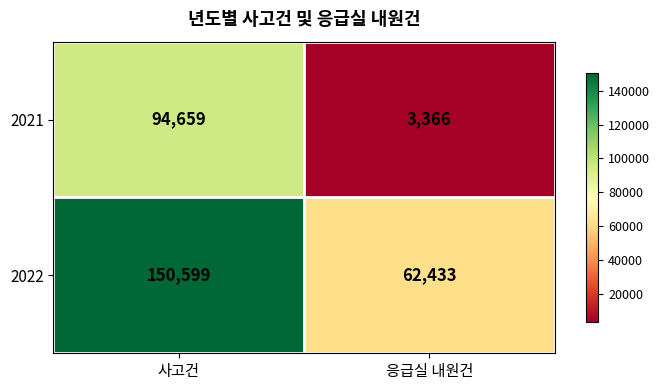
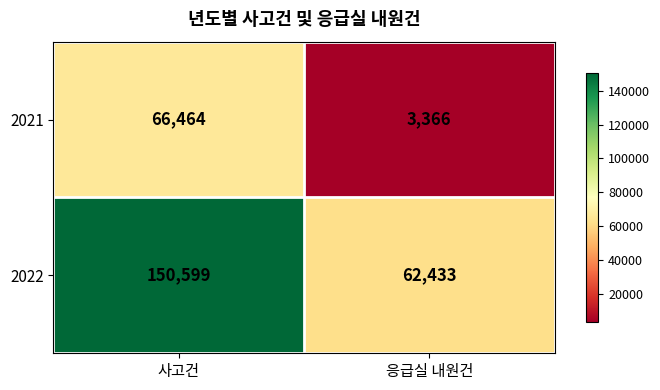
  {
    "2021": {
-     "사고건": "94,659",
+     "사고건": "66,464",
      "응급실 내원건": "3,366"
    },
    "2022": {
      "사고건": "150,599",
      "응급실 내원건": "62,433"
    }
  }
